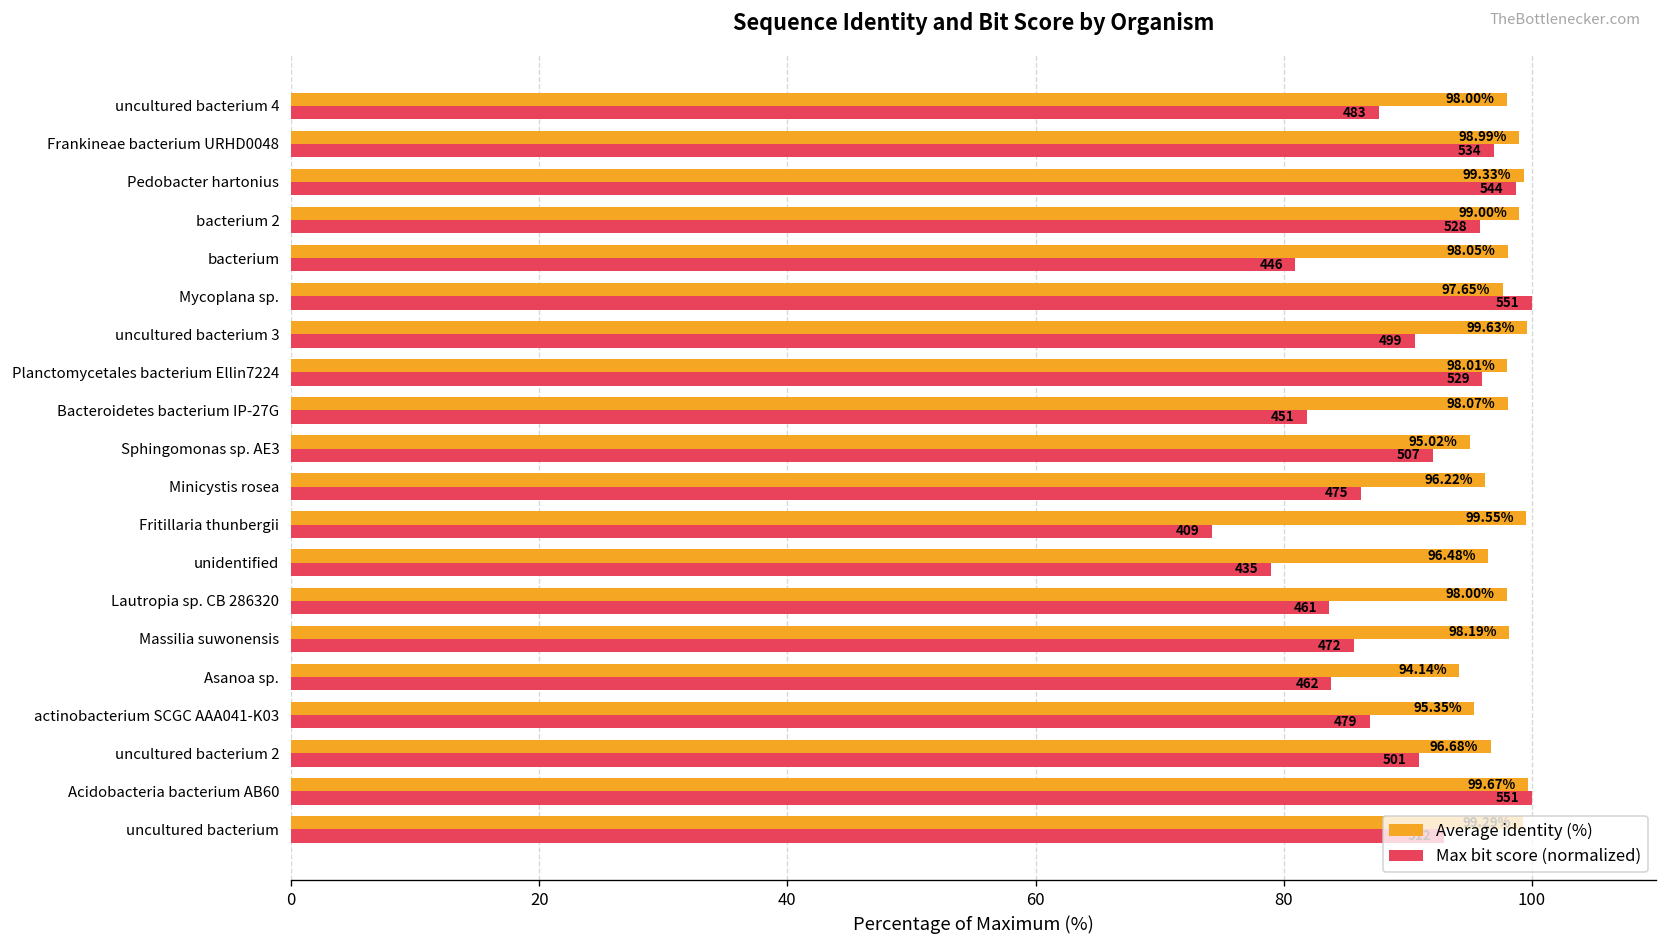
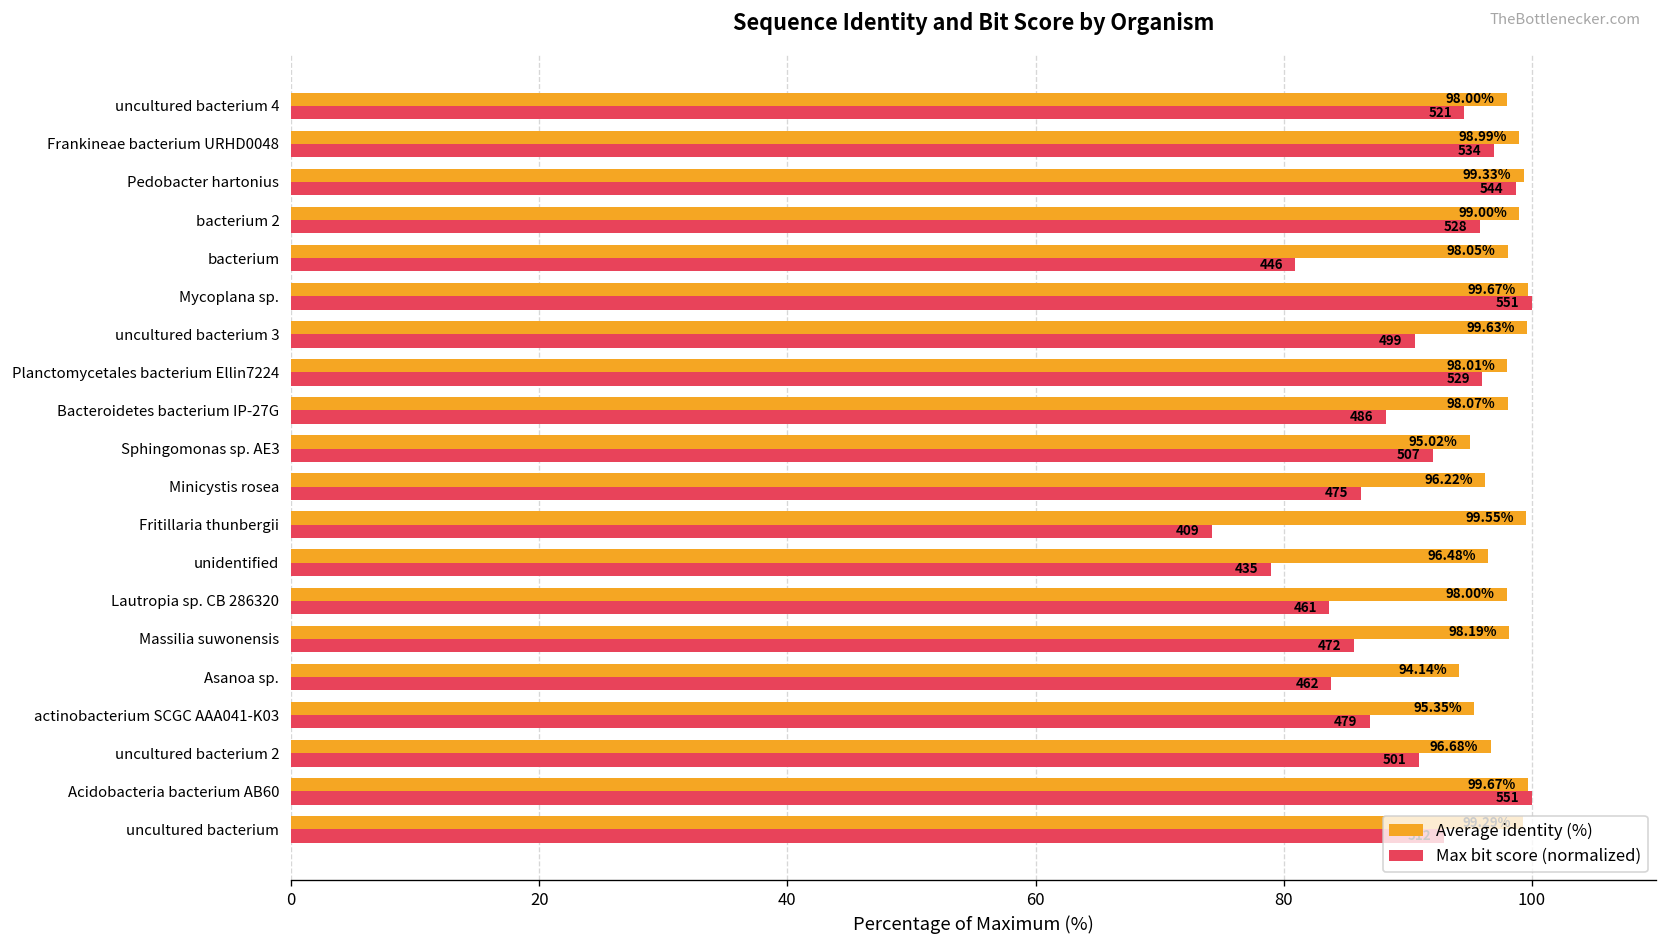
  {
    "Average identity (%)": {
      "uncultured bacterium 4": "98.00%",
      "Frankineae bacterium URHD0048": "98.99%",
      "Pedobacter hartonius": "99.33%",
      "bacterium 2": "99.00%",
      "bacterium": "98.05%",
-     "Mycoplana sp.": "97.65%",
+     "Mycoplana sp.": "99.67%",
      "uncultured bacterium 3": "99.63%",
      "Planctomycetales bacterium Ellin7224": "98.01%",
      "Bacteroidetes bacterium IP-27G": "98.07%",
      "Sphingomonas sp. AE3": "95.02%",
      "Minicystis rosea": "96.22%",
      "Fritillaria thunbergii": "99.55%",
      "unidentified": "96.48%",
      "Lautropia sp. CB 286320": "98.00%",
      "Massilia suwonensis": "98.19%",
      "Asanoa sp.": "94.14%",
      "actinobacterium SCGC AAA041-K03": "95.35%",
      "uncultured bacterium 2": "96.68%",
      "Acidobacteria bacterium AB60": "99.67%"
    },
    "Max bit score (normalized)": {
-     "uncultured bacterium 4": "483",
-     "Bacteroidetes bacterium IP-27G": "451"
+     "uncultured bacterium 4": "521",
+     "Bacteroidetes bacterium IP-27G": "486"
    }
  }
